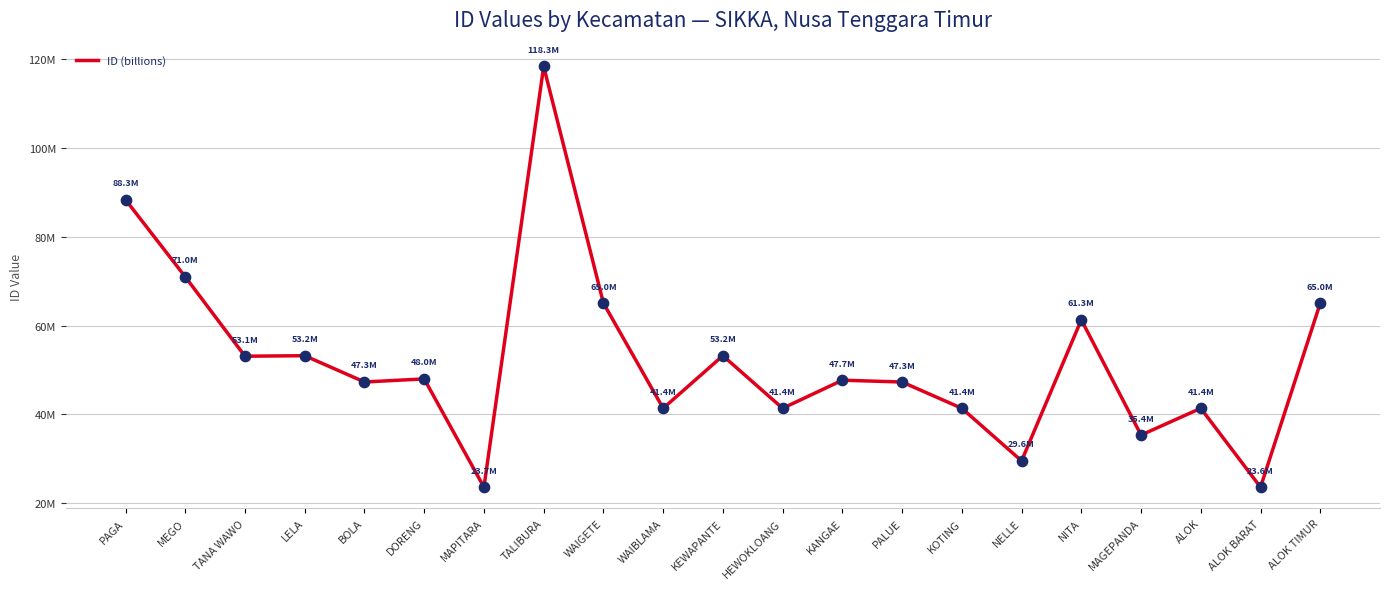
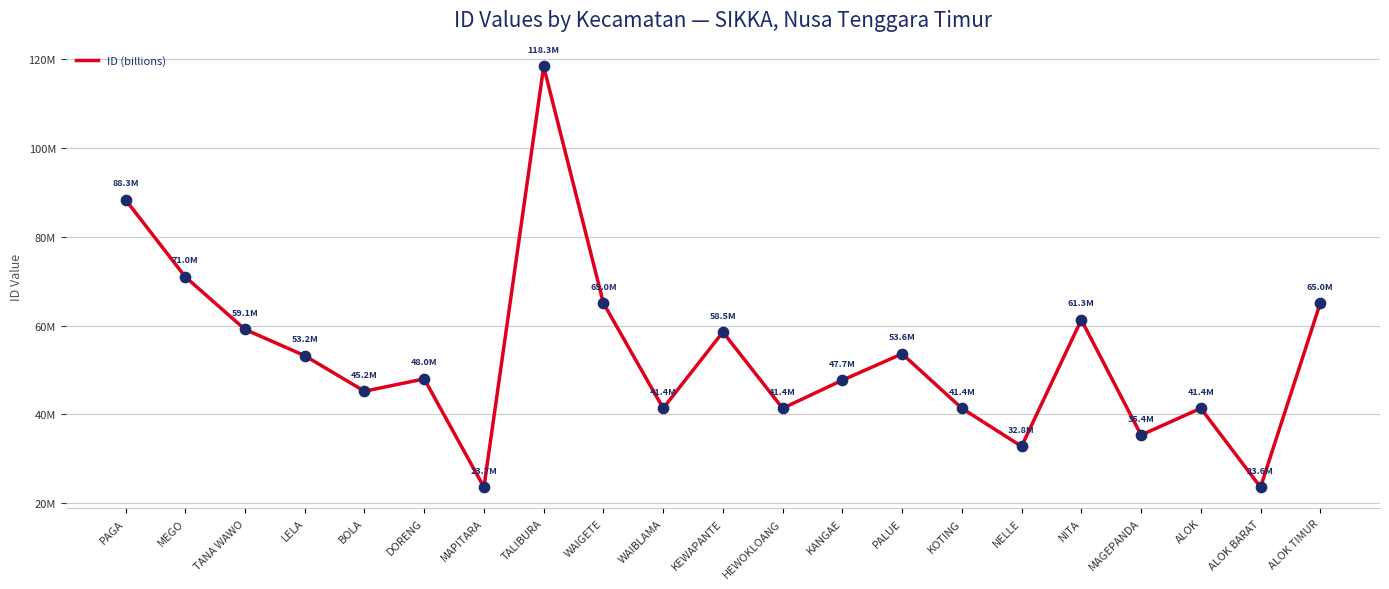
  {
    "PAGA": "88.3M",
    "MEGO": "71.0M",
-   "TANA WAWO": "53.1M",
+   "TANA WAWO": "59.1M",
    "LELA": "53.2M",
-   "BOLA": "47.3M",
+   "BOLA": "45.2M",
    "DORENG": "48.0M",
    "MAPITARA": "23.7M",
    "TALIBURA": "118.3M",
    "WAIGETE": "65.0M",
    "WAIBLAMA": "41.4M",
-   "KEWAPANTE": "53.2M",
+   "KEWAPANTE": "58.5M",
    "HEWOKLOANG": "41.4M",
    "KANGAE": "47.7M",
-   "PALUE": "47.3M",
+   "PALUE": "53.6M",
    "KOTING": "41.4M",
-   "NELLE": "29.6M",
+   "NELLE": "32.8M",
    "NITA": "61.3M",
    "MAGEPANDA": "35.4M",
    "ALOK": "41.4M",
    "ALOK BARAT": "23.6M",
    "ALOK TIMUR": "65.0M"
  }
